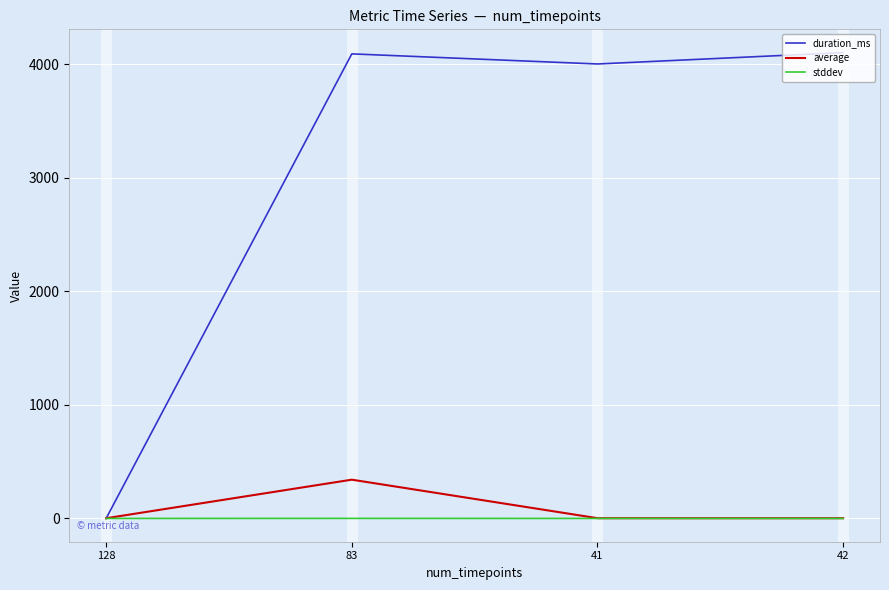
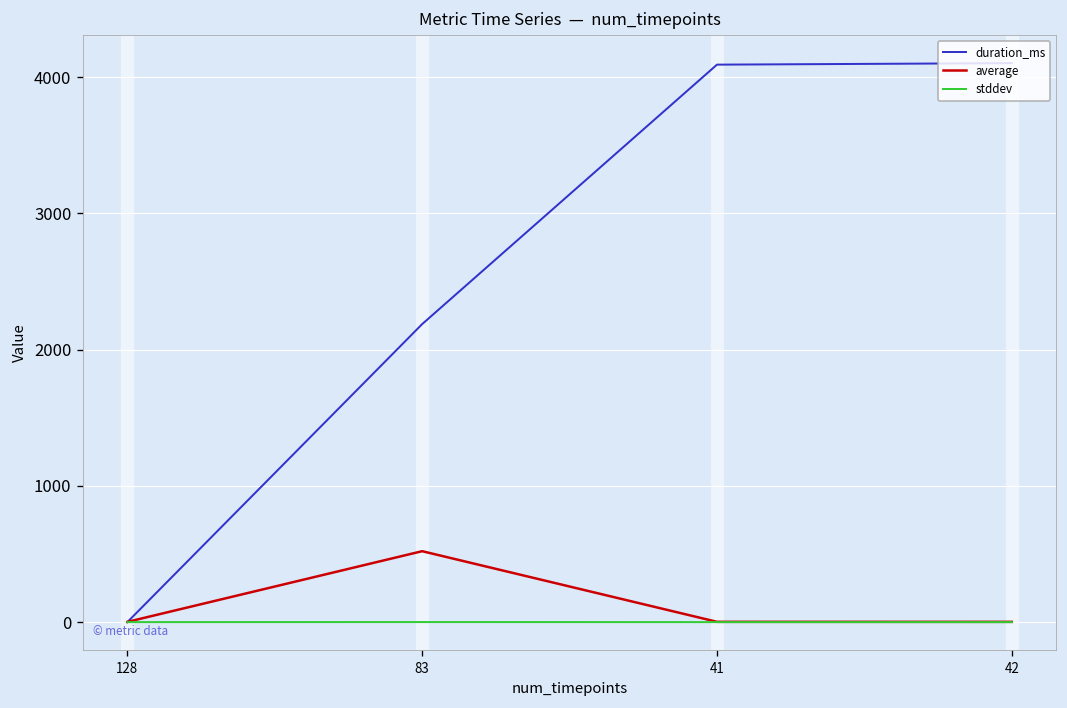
  {
    "duration_ms": {
-     "83": 4090,
-     "41": 4000
+     "83": 2190,
+     "41": 4090
    },
    "average": {
-     "83": 340
+     "83": 520
    },
    "stddev": {
      "83": 0
    }
  }
